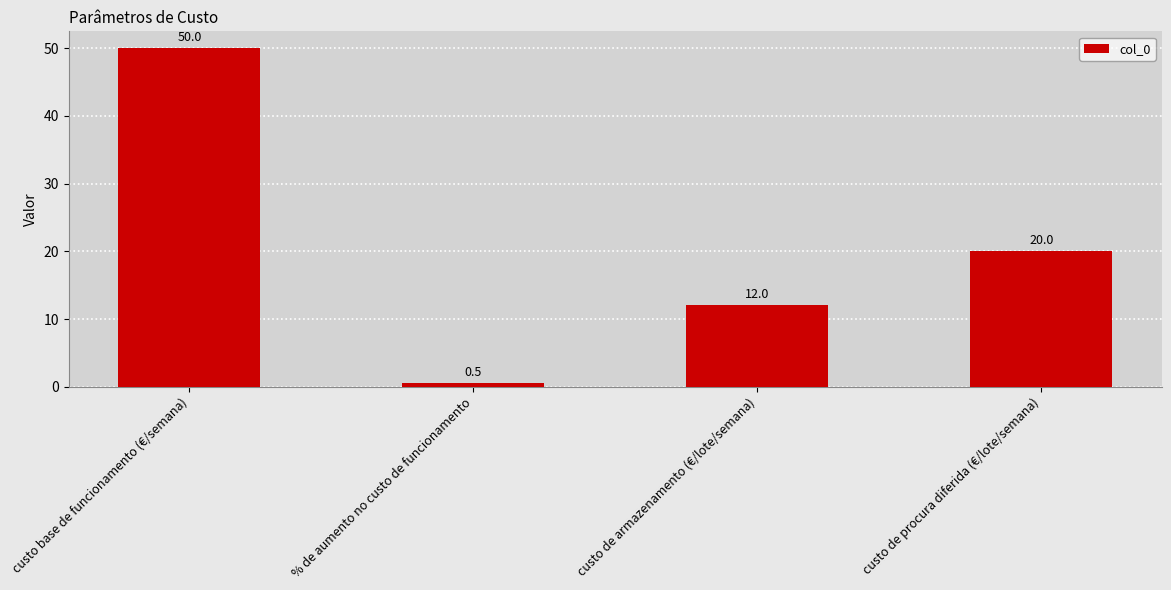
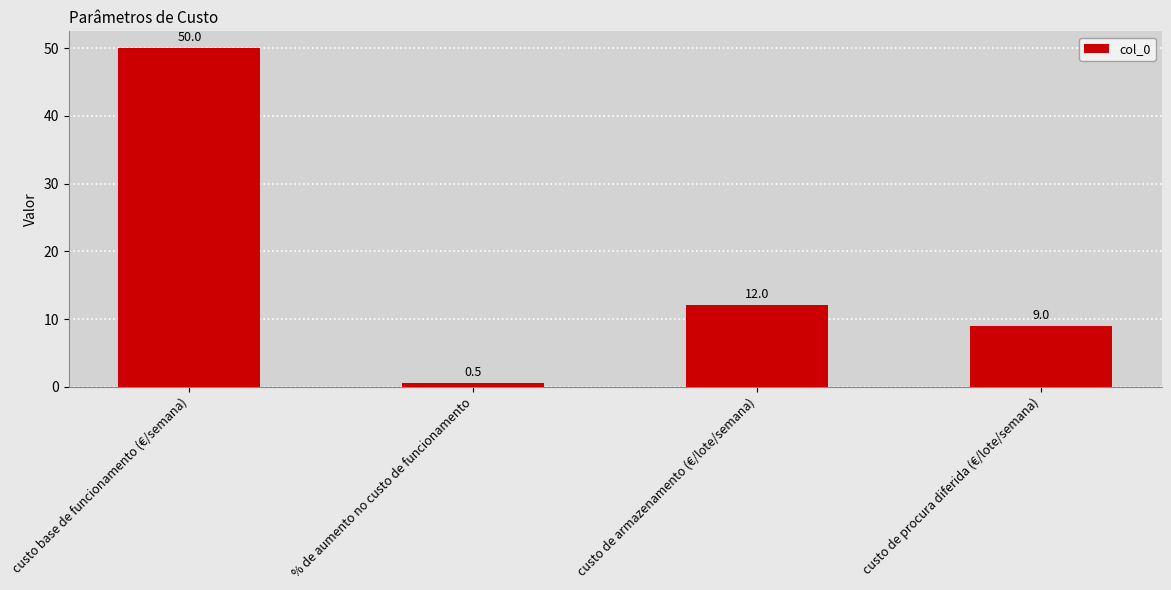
  {
    "custo base de funcionamento (€/semana)": 50.0,
    "% de aumento no custo de funcionamento": 0.5,
    "custo de armazenamento (€/lote/semana)": 12.0,
-   "custo de procura diferida (€/lote/semana)": 20.0
+   "custo de procura diferida (€/lote/semana)": 9.0
  }
